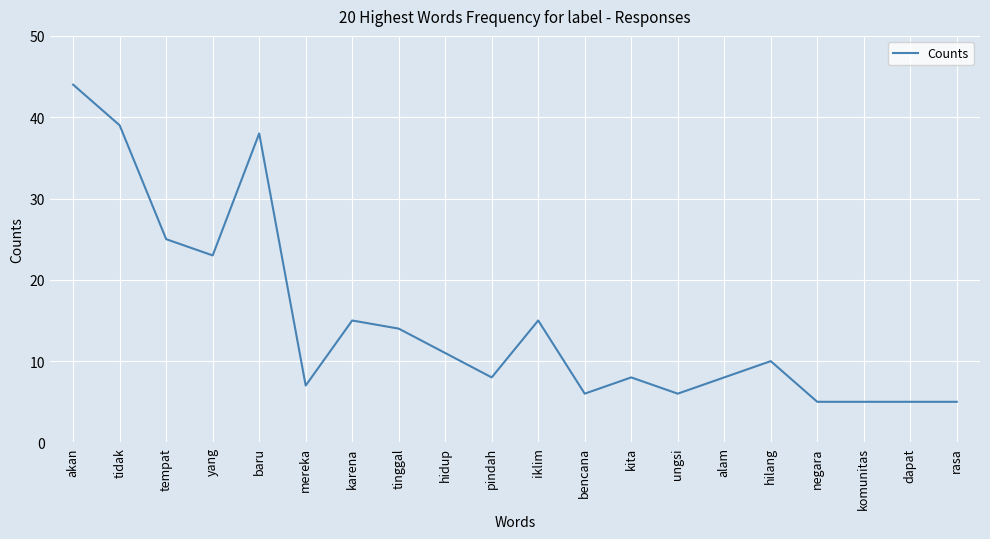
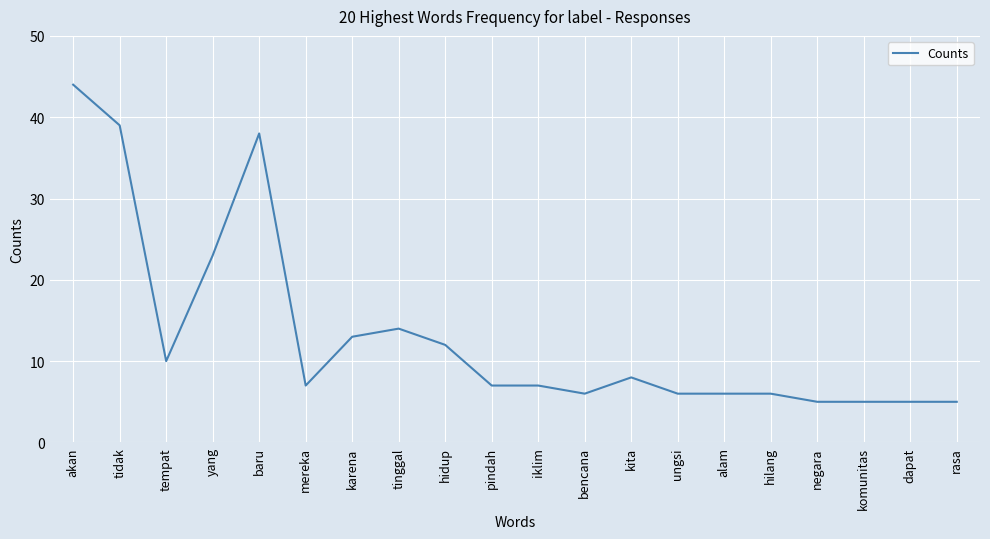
  {
    "akan": 44,
    "tidak": 39,
-   "tempat": 25,
+   "tempat": 10,
    "yang": 23,
    "baru": 38,
    "mereka": 7,
-   "karena": 15,
+   "karena": 13,
    "tinggal": 14,
-   "hidup": 11,
-   "pindah": 8,
-   "iklim": 15,
+   "hidup": 12,
+   "pindah": 7,
+   "iklim": 7,
    "bencana": 6,
    "kita": 8,
    "ungsi": 6,
-   "alam": 8,
-   "hilang": 10,
+   "alam": 6,
+   "hilang": 6,
    "negara": 5,
    "komunitas": 5,
    "dapat": 5,
    "rasa": 5
  }
